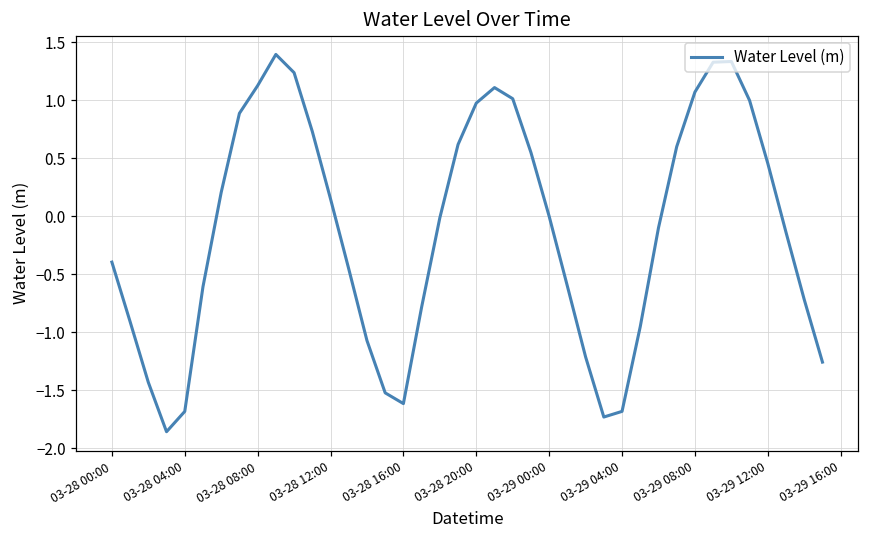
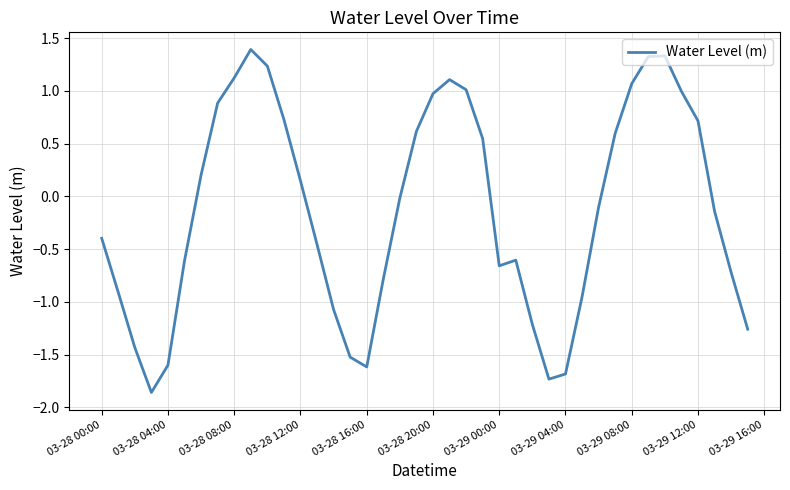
  {
    "03-28 00:00": -0.40,
-   "03-28 04:00": -1.68,
+   "03-28 04:00": -1.60,
    "03-28 08:00": 1.12,
    "03-28 12:00": 0.15,
    "03-28 16:00": -1.62,
    "03-28 20:00": 0.97,
-   "03-29 00:00": 0.00,
+   "03-29 00:00": -0.66,
    "03-29 04:00": -1.68,
    "03-29 08:00": 1.07,
-   "03-29 12:00": 0.45
+   "03-29 12:00": 0.72
  }
